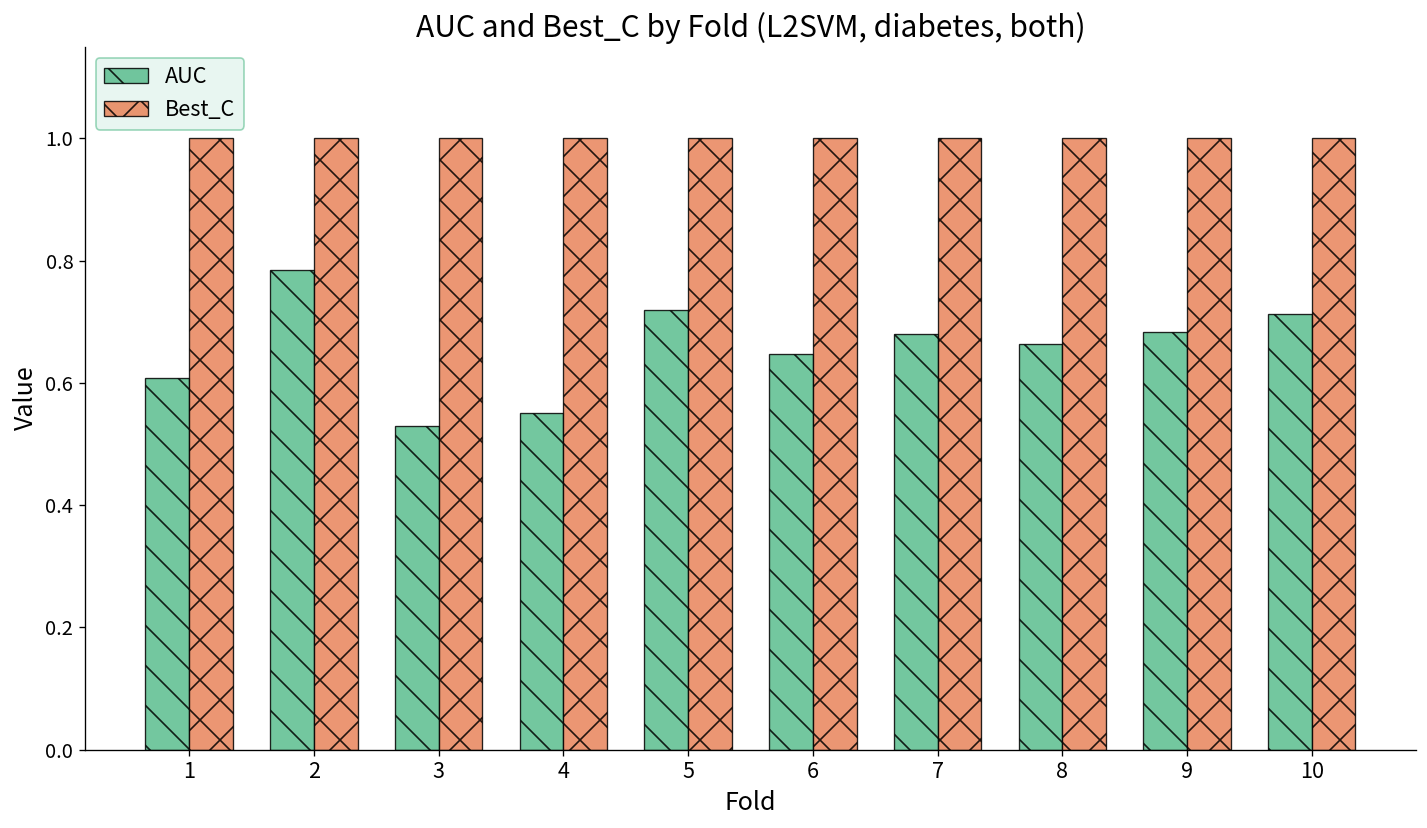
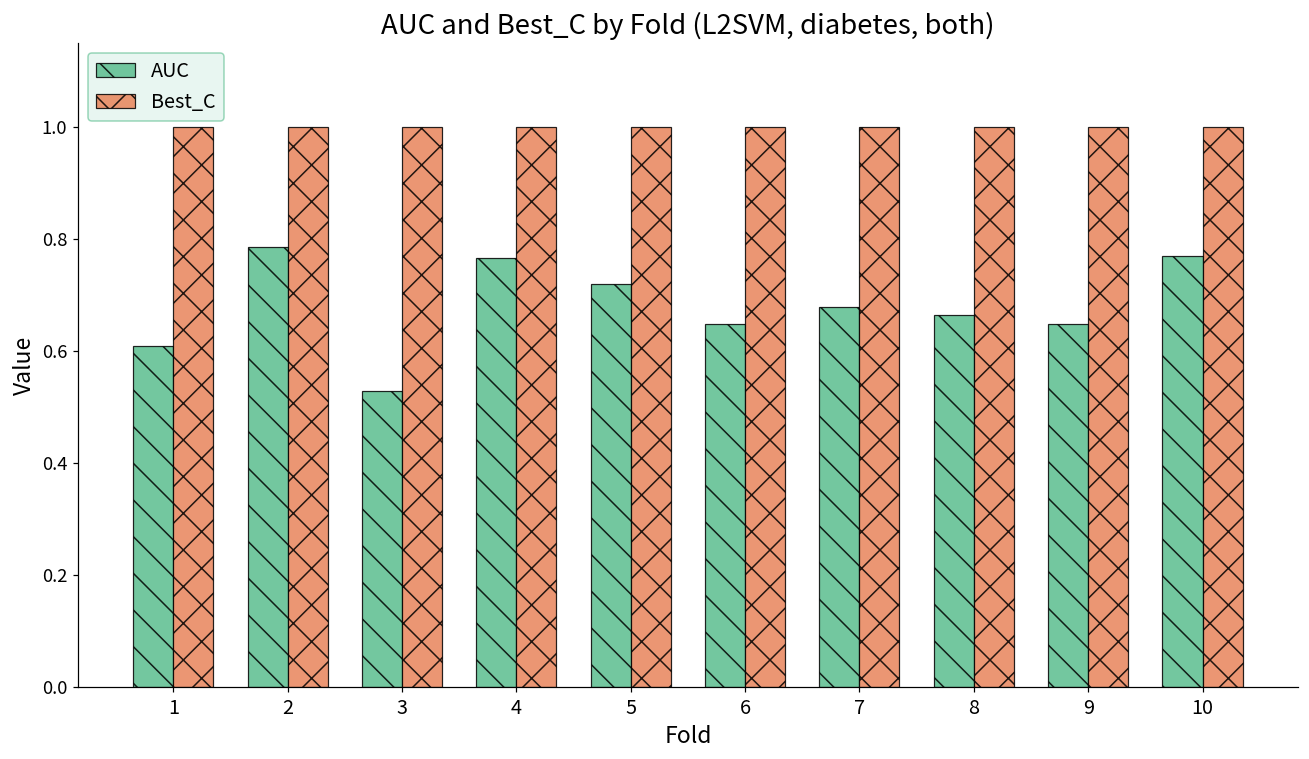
  {
    "AUC": {
      "1": 0.61,
      "2": 0.78,
      "3": 0.53,
-     "4": 0.55,
+     "4": 0.77,
      "5": 0.72,
      "6": 0.65,
      "7": 0.68,
      "8": 0.66,
-     "9": 0.68,
-     "10": 0.71
+     "9": 0.65,
+     "10": 0.77
    },
    "Best_C": {
      "1": 1.00,
      "2": 1.00,
      "3": 1.00,
      "4": 1.00,
      "5": 1.00,
      "6": 1.00,
      "7": 1.00,
      "8": 1.00,
      "9": 1.00,
      "10": 1.00
    }
  }
